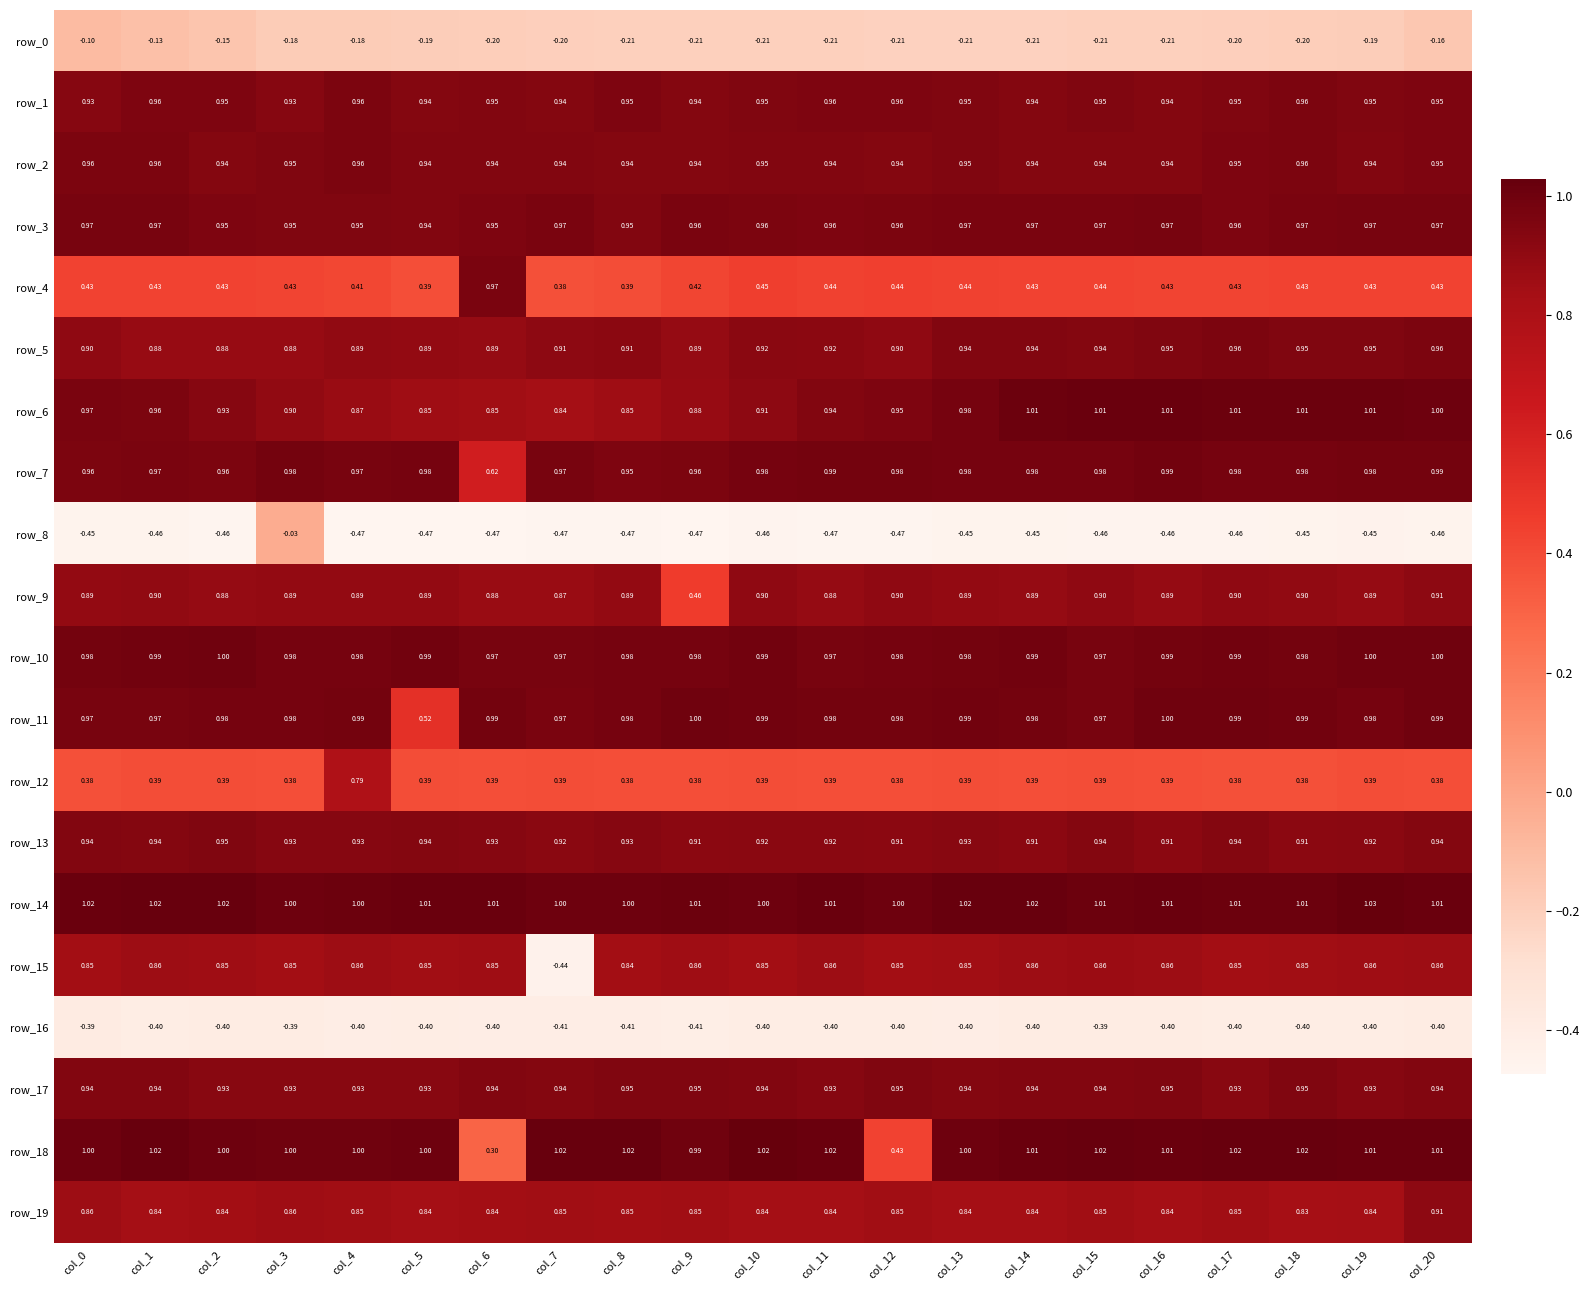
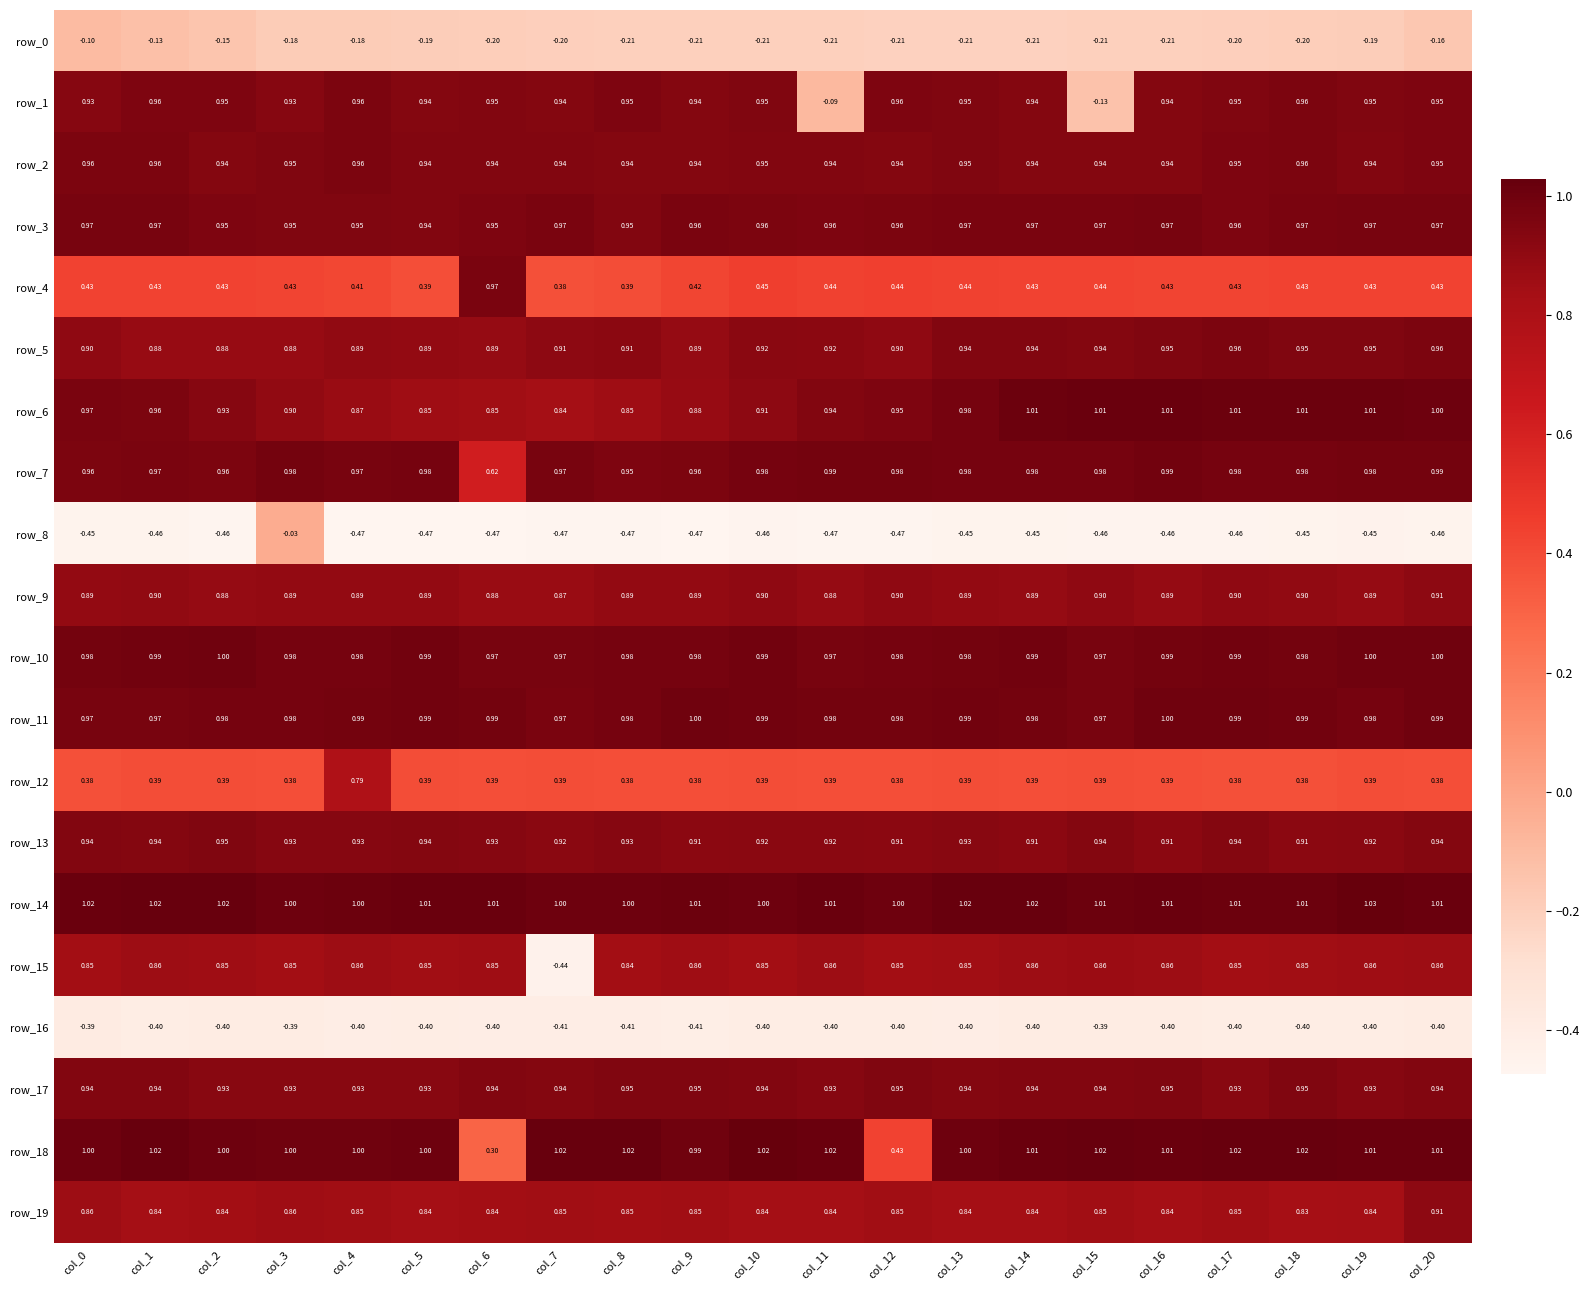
  {
    "row_1": {
      "col_0": 0.93,
      "col_1": 0.96,
      "col_2": 0.95,
      "col_3": 0.93,
      "col_4": 0.96,
      "col_5": 0.94,
      "col_6": 0.95,
      "col_7": 0.94,
      "col_8": 0.95,
      "col_9": 0.94,
      "col_10": 0.95,
-     "col_11": 0.96,
+     "col_11": -0.09,
      "col_12": 0.96,
      "col_13": 0.95,
      "col_14": 0.94,
-     "col_15": 0.95,
+     "col_15": -0.13,
      "col_16": 0.94,
      "col_17": 0.95,
      "col_18": 0.96,
      "col_19": 0.95,
      "col_20": 0.95
    },
    "row_9": {
      "col_0": 0.89,
      "col_1": 0.90,
      "col_2": 0.88,
      "col_3": 0.89,
      "col_4": 0.89,
      "col_5": 0.89,
      "col_6": 0.88,
      "col_7": 0.87,
      "col_8": 0.89,
-     "col_9": 0.46,
+     "col_9": 0.89,
      "col_10": 0.90,
      "col_11": 0.88,
      "col_12": 0.90,
      "col_13": 0.89,
      "col_14": 0.89,
      "col_15": 0.90,
      "col_16": 0.89,
      "col_17": 0.90,
      "col_18": 0.90,
      "col_19": 0.89,
      "col_20": 0.91
    },
    "row_11": {
      "col_0": 0.97,
      "col_1": 0.97,
      "col_2": 0.98,
      "col_3": 0.98,
      "col_4": 0.99,
-     "col_5": 0.52,
+     "col_5": 0.99,
      "col_6": 0.99,
      "col_7": 0.97,
      "col_8": 0.98,
      "col_9": 1.00,
      "col_10": 0.99,
      "col_11": 0.98,
      "col_12": 0.98,
      "col_13": 0.99,
      "col_14": 0.98,
      "col_15": 0.97,
      "col_16": 1.00,
      "col_17": 0.99,
      "col_18": 0.99,
      "col_19": 0.98,
      "col_20": 0.99
    }
  }
